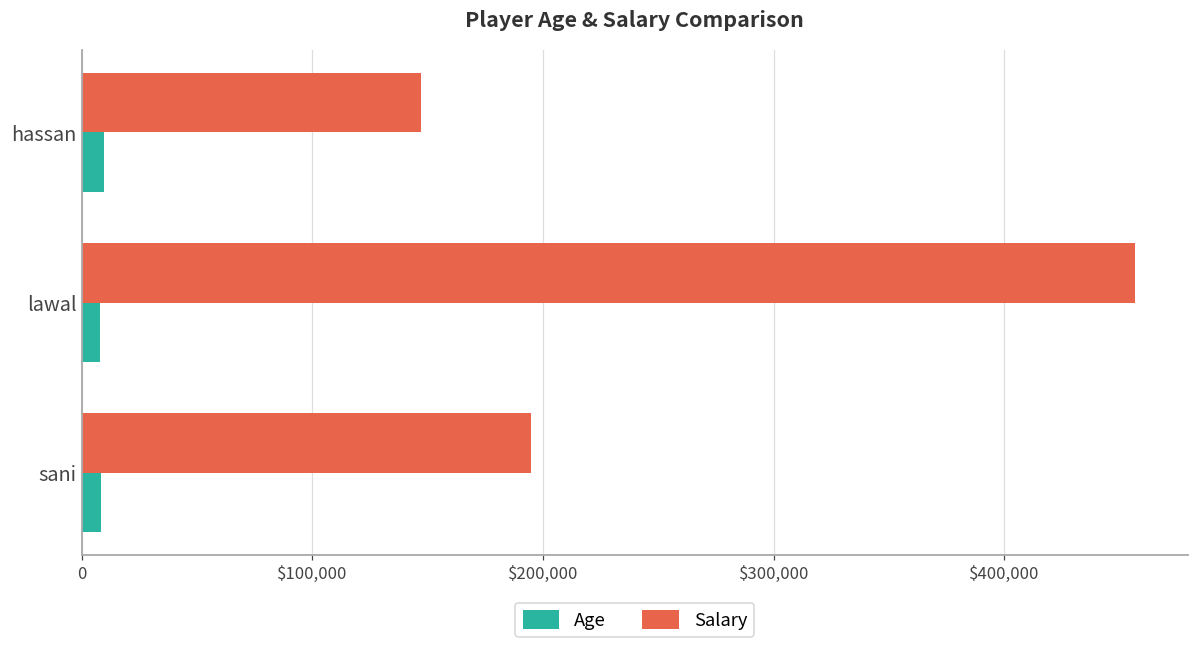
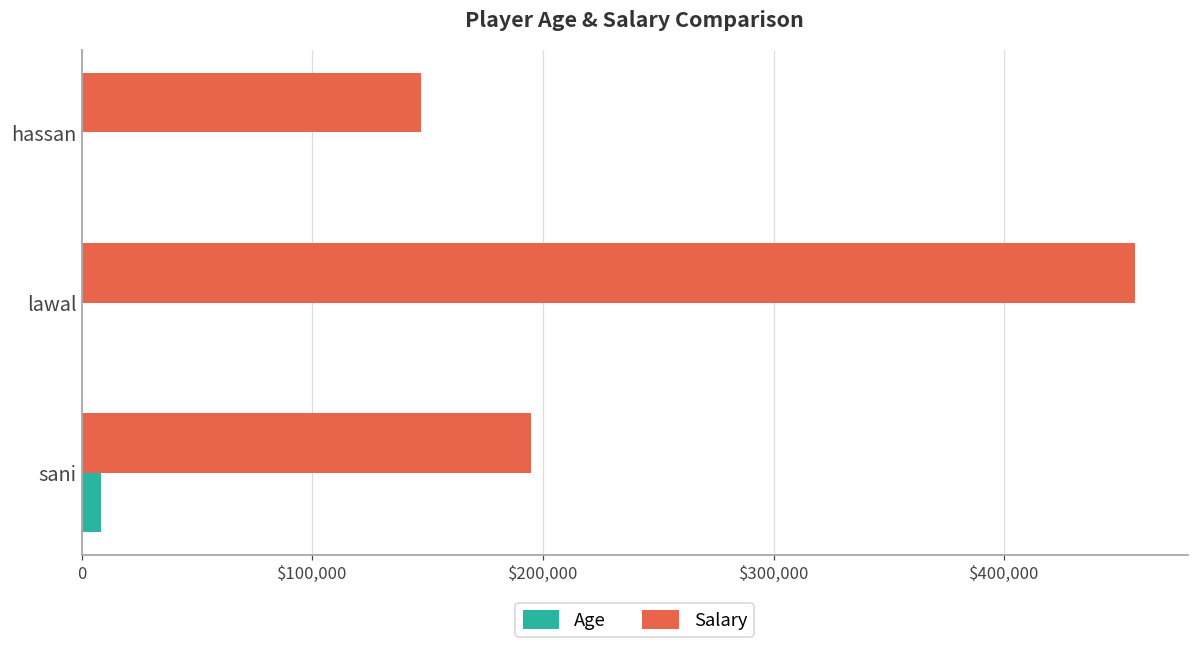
  {
    "Age": {
-     "hassan": "$10,000",
-     "lawal": "$8,000",
+     "hassan": "$0",
+     "lawal": "$0",
      "sani": "$8,000"
    },
    "Salary": {
      "hassan": "$147,000",
      "lawal": "$457,000",
      "sani": "$195,000"
    }
  }
